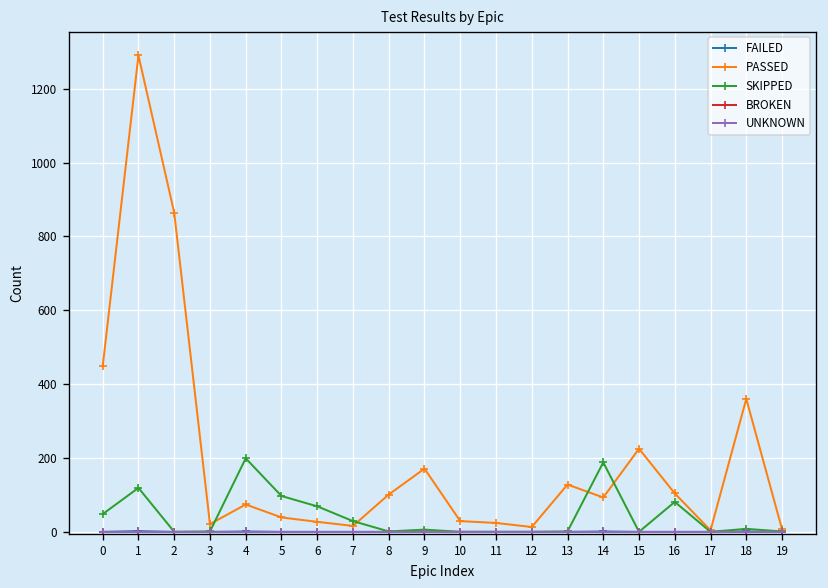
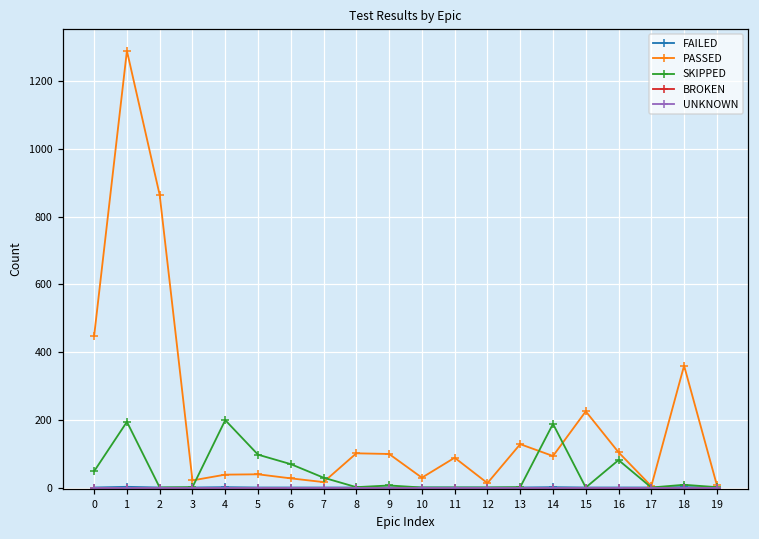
  {
    "UNKNOWN": {
      "0": 0,
      "1": 0,
      "4": 0,
      "5": 0,
      "6": 0,
      "7": 0,
      "14": 0,
      "16": 0
    },
    "PASSED": {
      "0": 450,
      "1": 1290,
      "2": 860,
      "3": 20,
-     "4": 70,
+     "4": 40,
      "5": 40,
      "6": 30,
      "7": 20,
      "8": 100,
-     "9": 170,
+     "9": 100,
      "10": 30,
-     "11": 20,
+     "11": 90,
      "12": 10,
      "13": 130,
      "14": 90,
      "15": 230,
      "16": 100,
      "18": 360
    },
    "SKIPPED": {
      "0": 50,
-     "1": 120,
+     "1": 190,
      "4": 200,
      "5": 100,
      "6": 70,
      "7": 30,
      "14": 190,
      "16": 80
    }
  }
